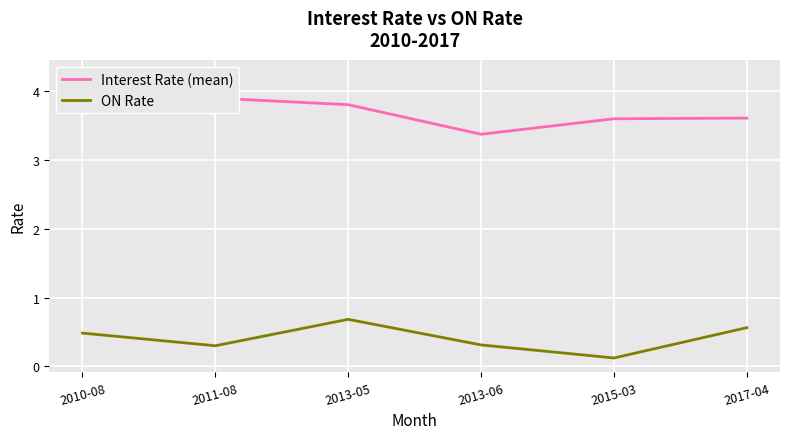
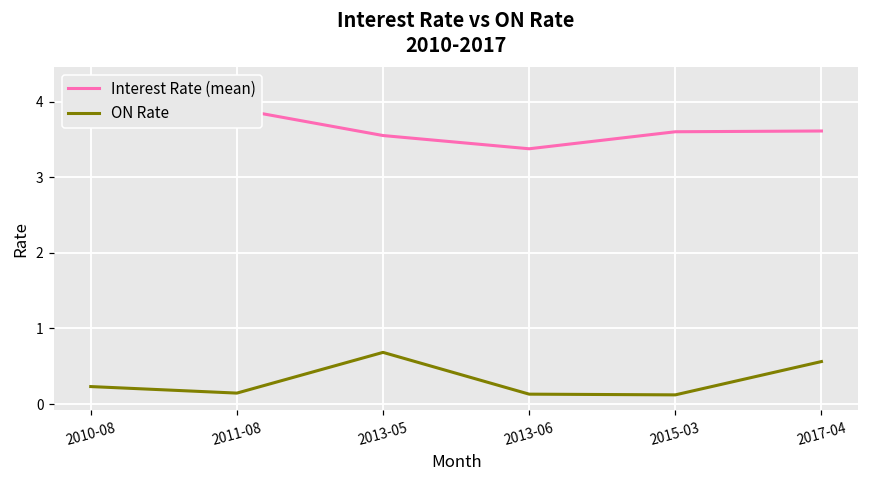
  {
    "Interest Rate (mean)": {
-     "2013-05": 3.8,
+     "2013-05": 3.6,
      "2013-06": 3.4,
      "2015-03": 3.6,
      "2017-04": 3.6
    },
    "ON Rate": {
-     "2010-08": 0.5,
-     "2011-08": 0.3,
+     "2010-08": 0.2,
+     "2011-08": 0.1,
      "2013-05": 0.7,
-     "2013-06": 0.3,
+     "2013-06": 0.1,
      "2015-03": 0.1,
      "2017-04": 0.6
    }
  }
